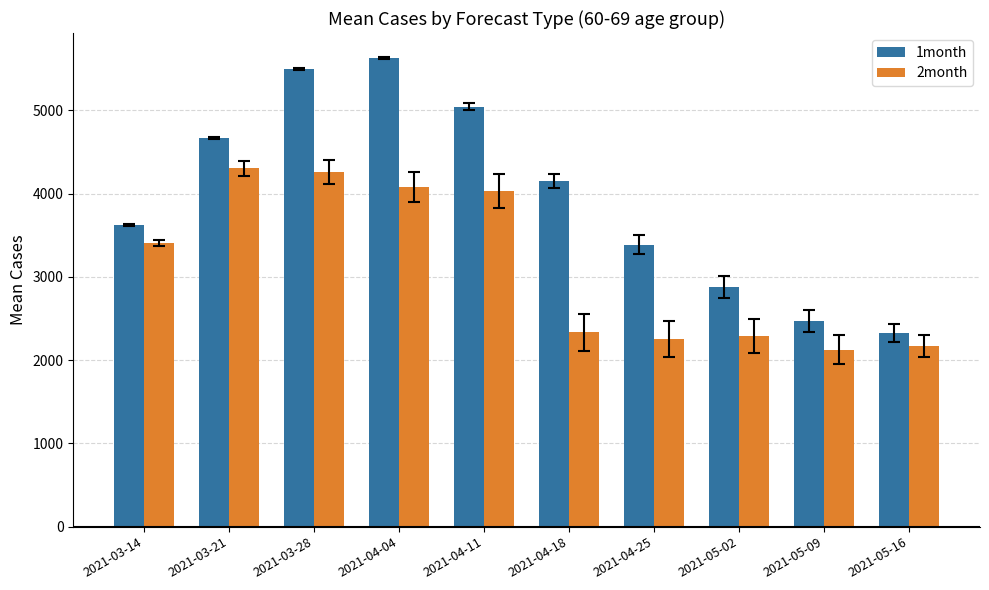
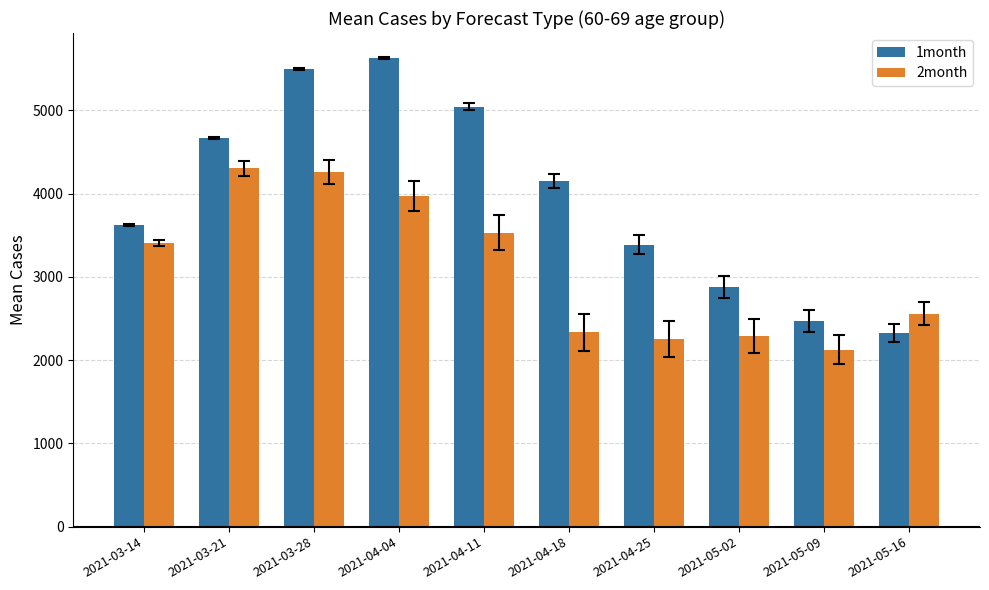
  {
    "2month": {
      "2021-03-14": 3400,
      "2021-03-21": 4300,
      "2021-03-28": 4300,
-     "2021-04-04": 4100,
-     "2021-04-11": 4000,
+     "2021-04-04": 4000,
+     "2021-04-11": 3500,
      "2021-04-18": 2300,
      "2021-04-25": 2300,
      "2021-05-02": 2300,
      "2021-05-09": 2100,
-     "2021-05-16": 2200
+     "2021-05-16": 2600
    }
  }
